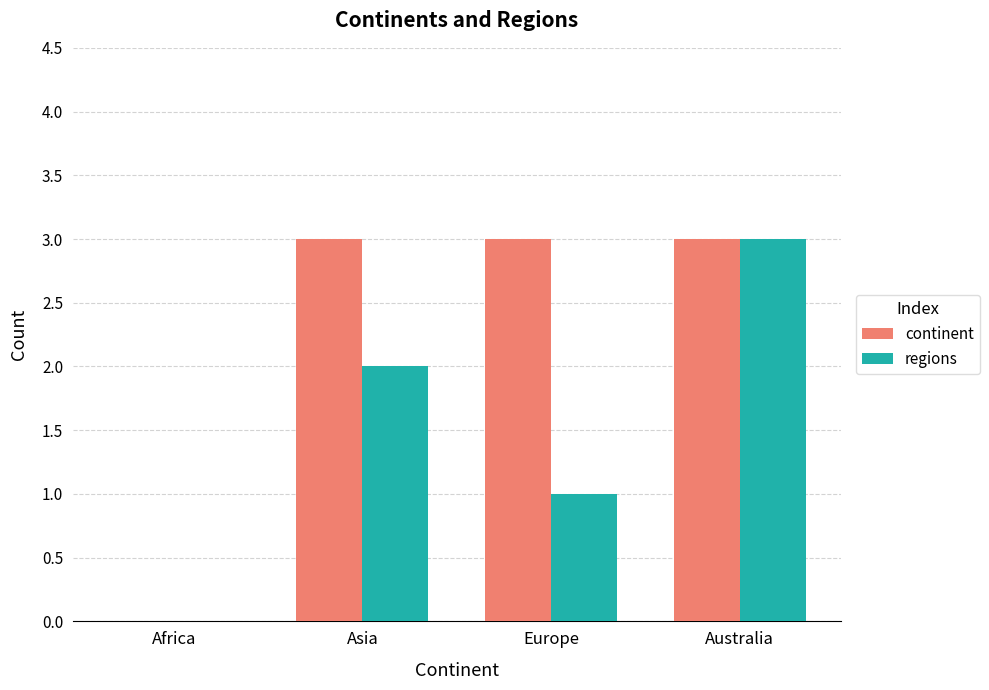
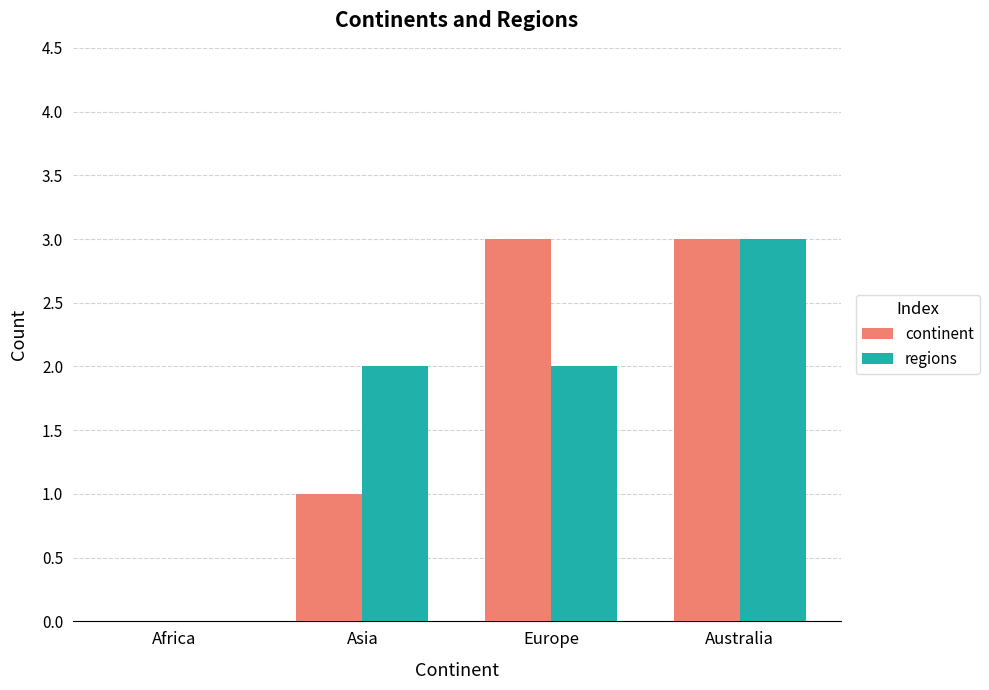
  {
    "continent": {
      "Africa": 0,
-     "Asia": 3,
+     "Asia": 1,
      "Europe": 3,
      "Australia": 3
    },
    "regions": {
      "Africa": 0,
      "Asia": 2,
-     "Europe": 1,
+     "Europe": 2,
      "Australia": 3
    }
  }
